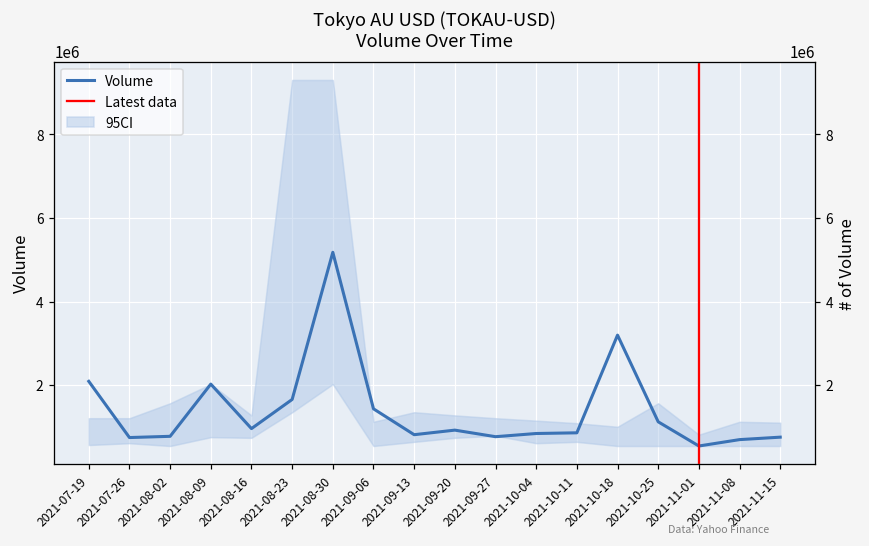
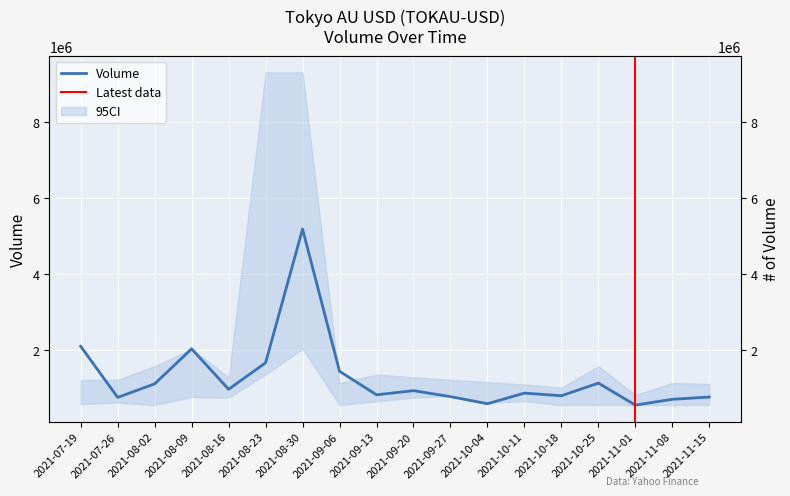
  {
    "Volume": {
      "2021-07-19": 2100000,
      "2021-07-26": 700000,
-     "2021-08-02": 800000,
+     "2021-08-02": 1100000,
      "2021-08-16": 1000000,
      "2021-08-23": 1700000,
      "2021-08-30": 5200000,
      "2021-09-06": 1400000,
      "2021-09-13": 800000,
      "2021-09-20": 900000,
      "2021-09-27": 800000,
-     "2021-10-04": 800000,
+     "2021-10-04": 600000,
      "2021-10-11": 900000,
-     "2021-10-18": 3200000,
+     "2021-10-18": 800000,
      "2021-10-25": 1100000,
      "2021-11-01": 500000,
      "2021-11-08": 700000,
      "2021-11-15": 800000
    }
  }
